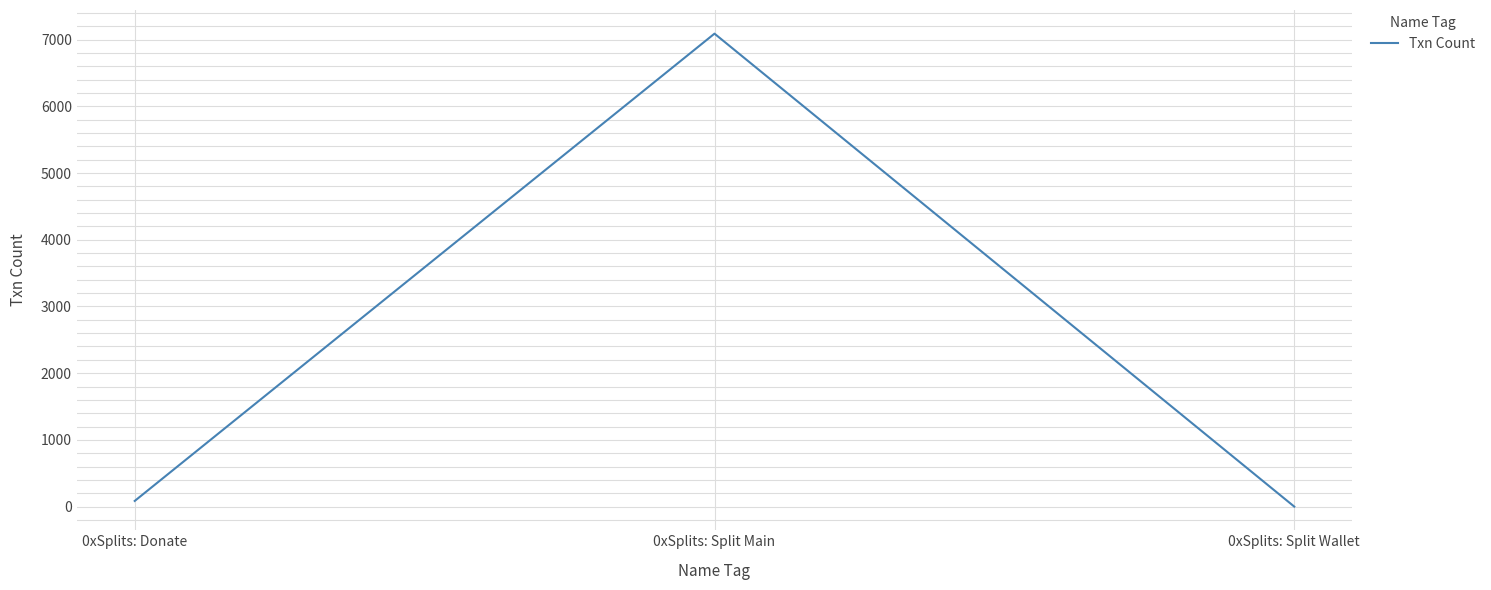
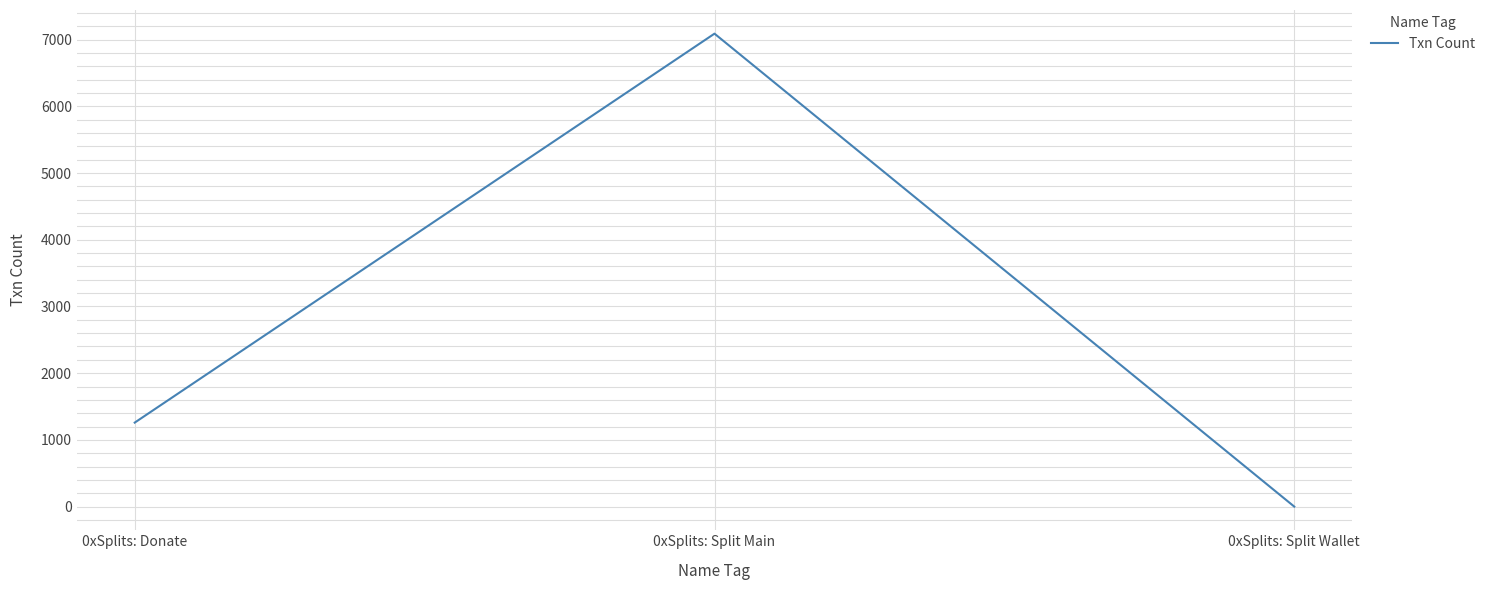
  {
-   "0xSplits: Donate": 100,
+   "0xSplits: Donate": 1300,
    "0xSplits: Split Main": 7100,
    "0xSplits: Split Wallet": 0
  }
